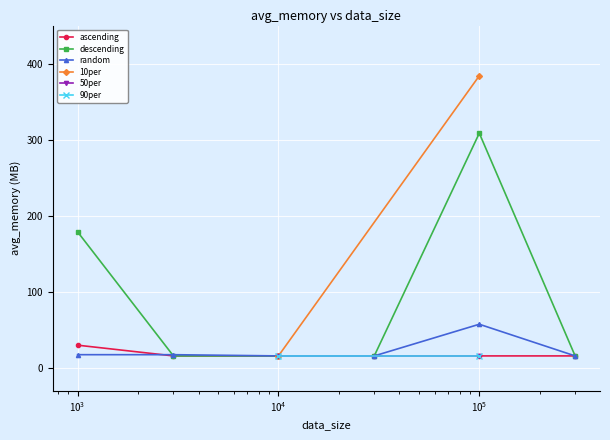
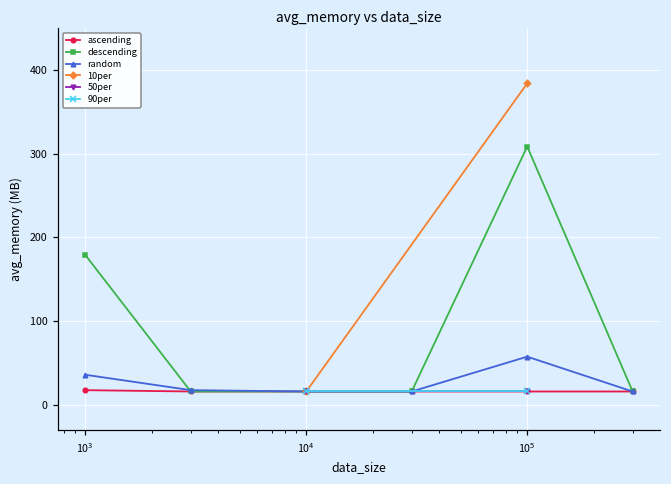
  {
    "ascending": {
-     "10^3": 30
+     "10^3": 20
    },
    "descending": {
      "10^3": 180,
      "10^5": 310
    },
    "random": {
-     "10^3": 20,
+     "10^3": 40,
      "10^5": 60
    },
    "10per": {
      "10^5": 380
    }
  }
